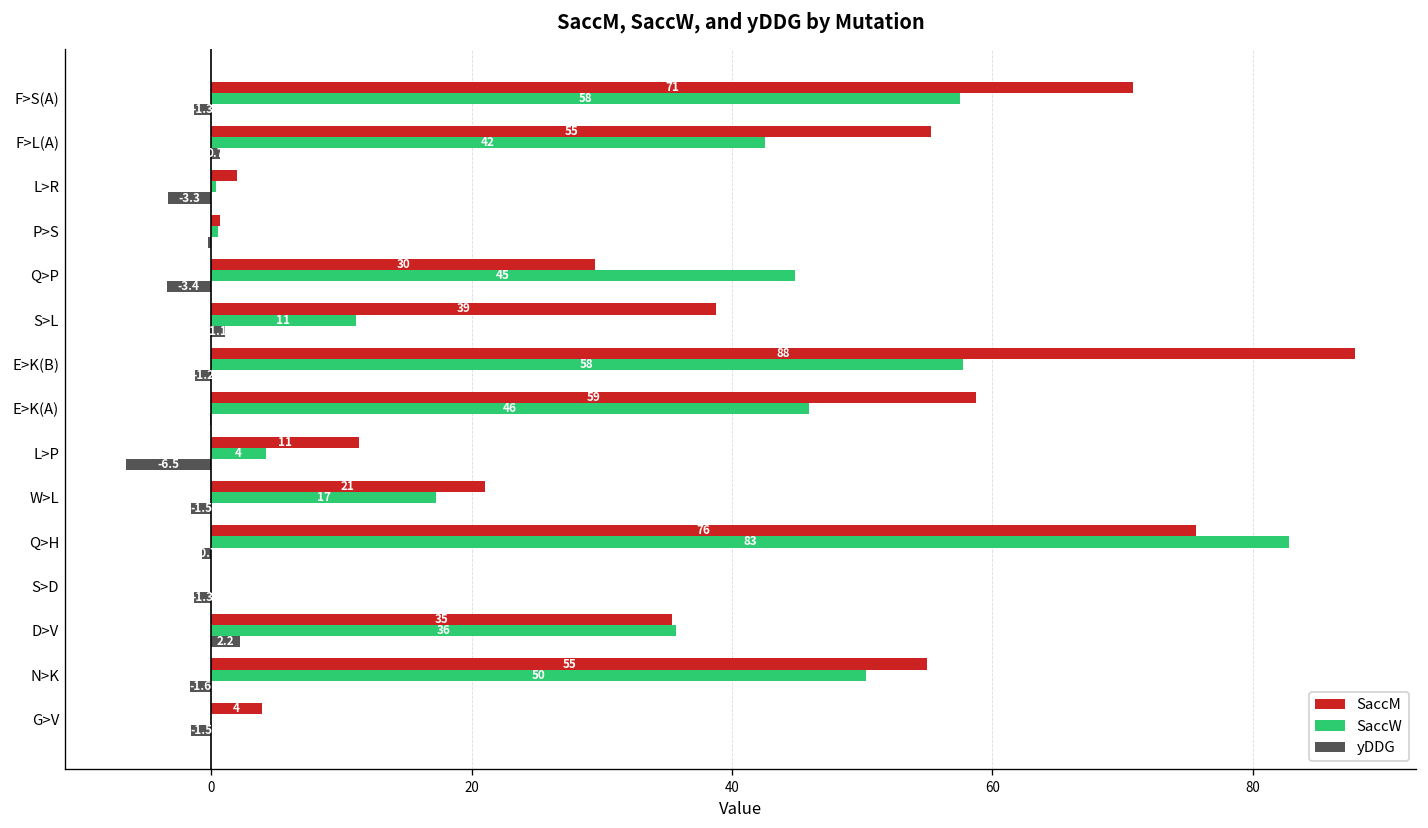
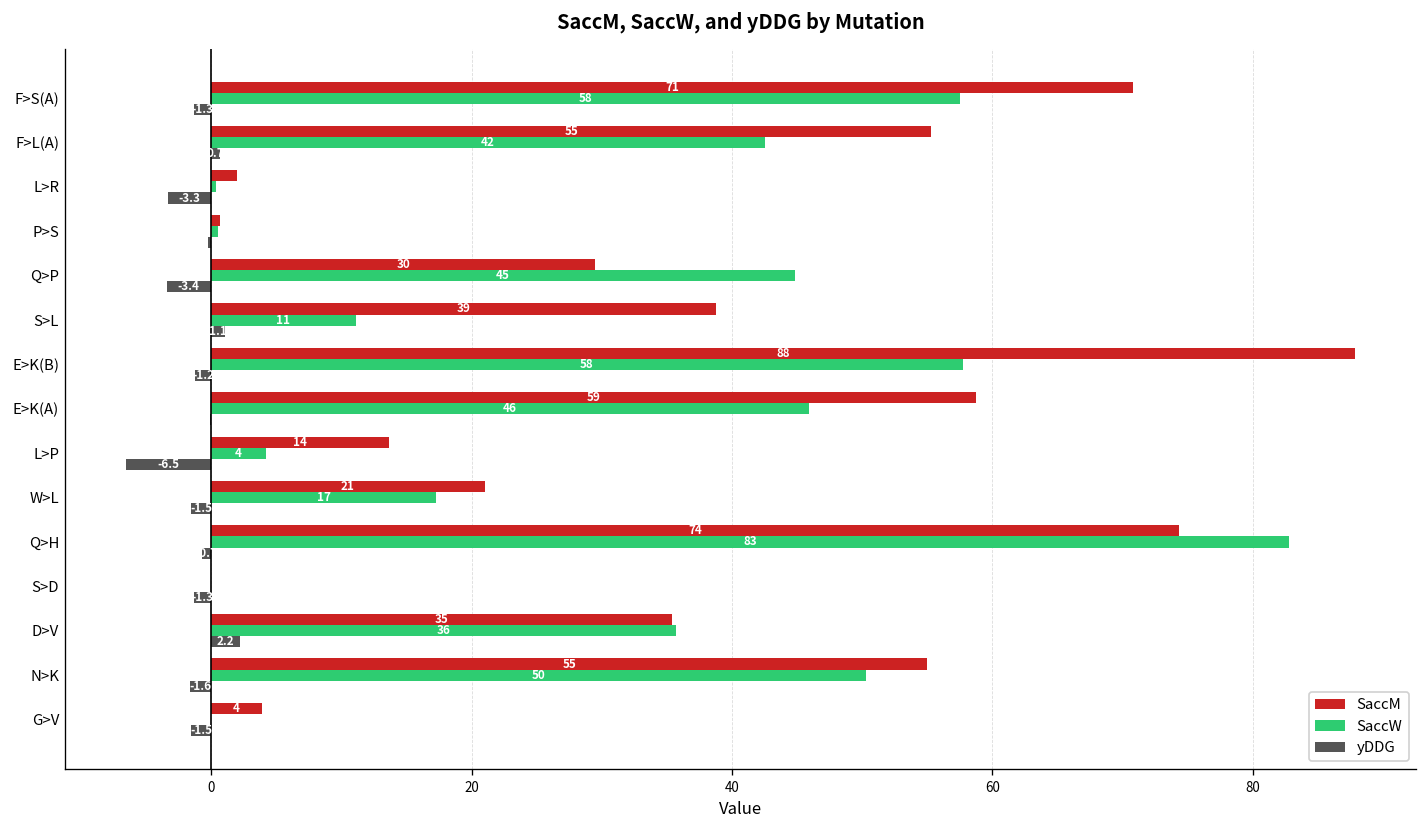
  {
    "SaccM": {
      "F>S(A)": 71,
      "F>L(A)": 55,
      "Q>P": 30,
      "S>L": 39,
      "E>K(B)": 88,
      "E>K(A)": 59,
-     "L>P": 11,
+     "L>P": 14,
      "W>L": 21,
-     "Q>H": 76,
+     "Q>H": 74,
      "D>V": 35,
      "N>K": 55,
      "G>V": 4
    },
    "SaccW": {
      "F>S(A)": 58,
      "F>L(A)": 42,
      "Q>P": 45,
      "S>L": 11,
      "E>K(B)": 58,
      "E>K(A)": 46,
      "L>P": 4,
      "W>L": 17,
      "Q>H": 83,
      "D>V": 36,
      "N>K": 50
    },
    "yDDG": {
      "F>S(A)": -1.3,
      "L>R": -3.3,
      "Q>P": -3.4,
      "S>L": 1.1,
      "E>K(B)": -1.2,
      "L>P": -6.5,
      "W>L": -1.5,
      "S>D": -1.3,
      "D>V": 2.2,
      "N>K": -1.6,
      "G>V": -1.5
    }
  }
